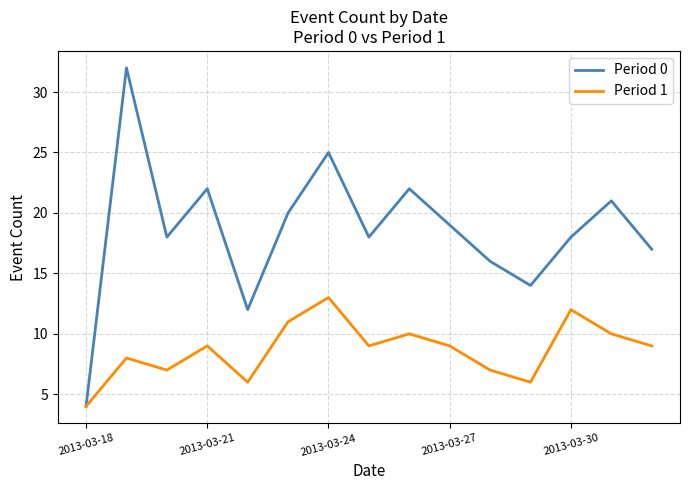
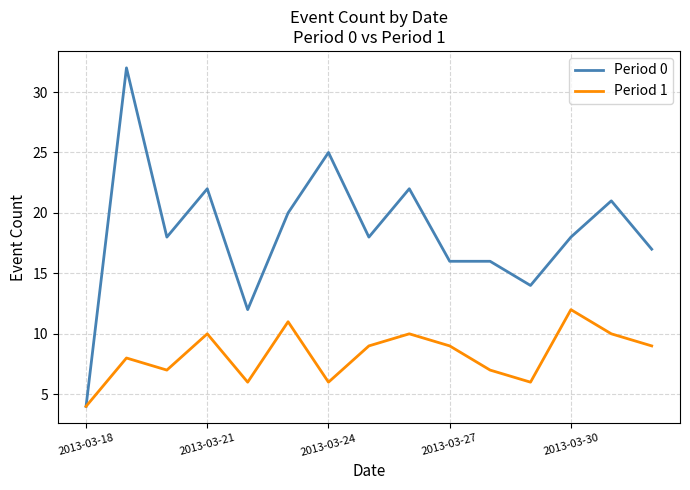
  {
    "Period 0": {
      "2013-03-21": 22,
      "2013-03-24": 25,
-     "2013-03-27": 19,
+     "2013-03-27": 16,
      "2013-03-30": 18
    },
    "Period 1": {
-     "2013-03-21": 9,
-     "2013-03-24": 13,
+     "2013-03-21": 10,
+     "2013-03-24": 6,
      "2013-03-27": 9,
      "2013-03-30": 12
    }
  }
